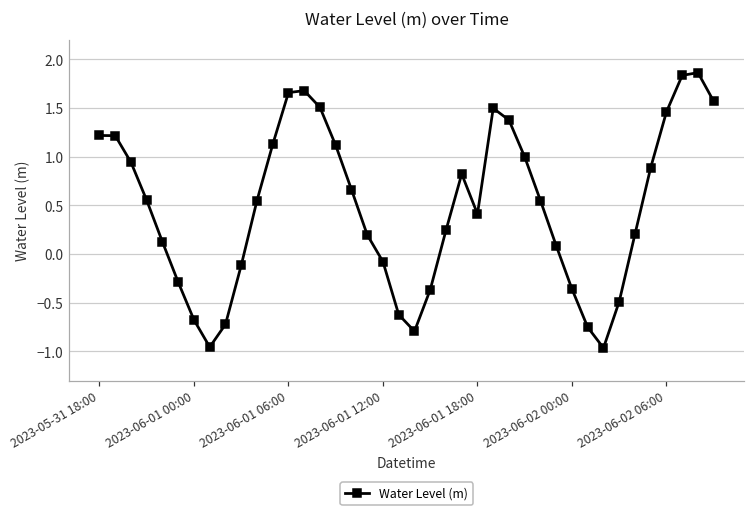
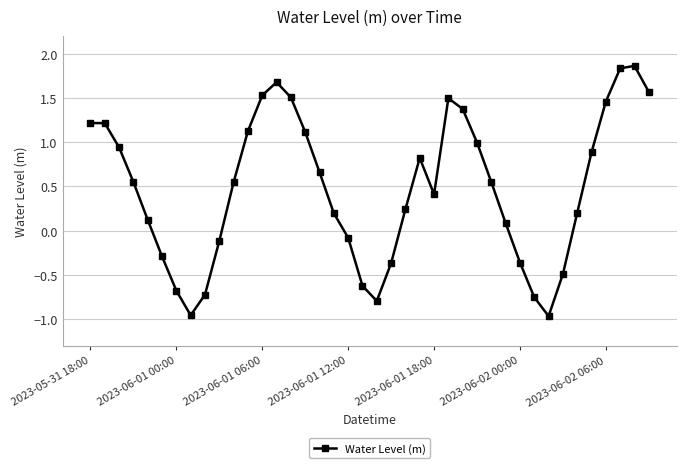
  {
    "2023-05-31 18:00": 1.2,
    "2023-06-01 00:00": -0.7,
-   "2023-06-01 06:00": 1.7,
+   "2023-06-01 06:00": 1.5,
    "2023-06-01 12:00": -0.1,
    "2023-06-01 18:00": 0.4,
    "2023-06-02 00:00": -0.4,
    "2023-06-02 06:00": 1.5
  }
